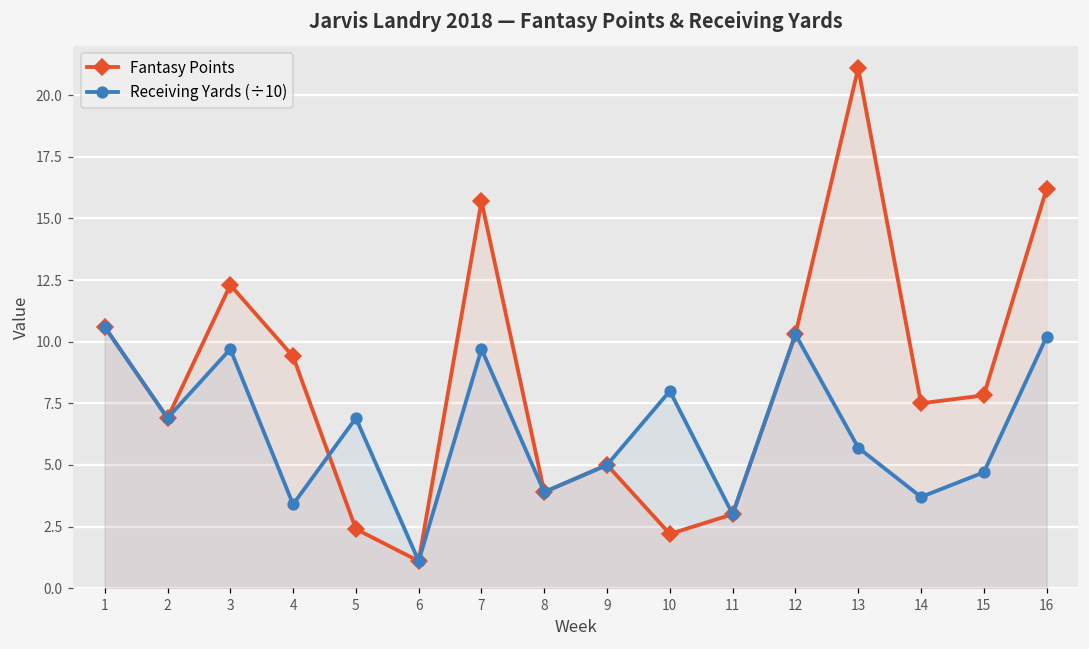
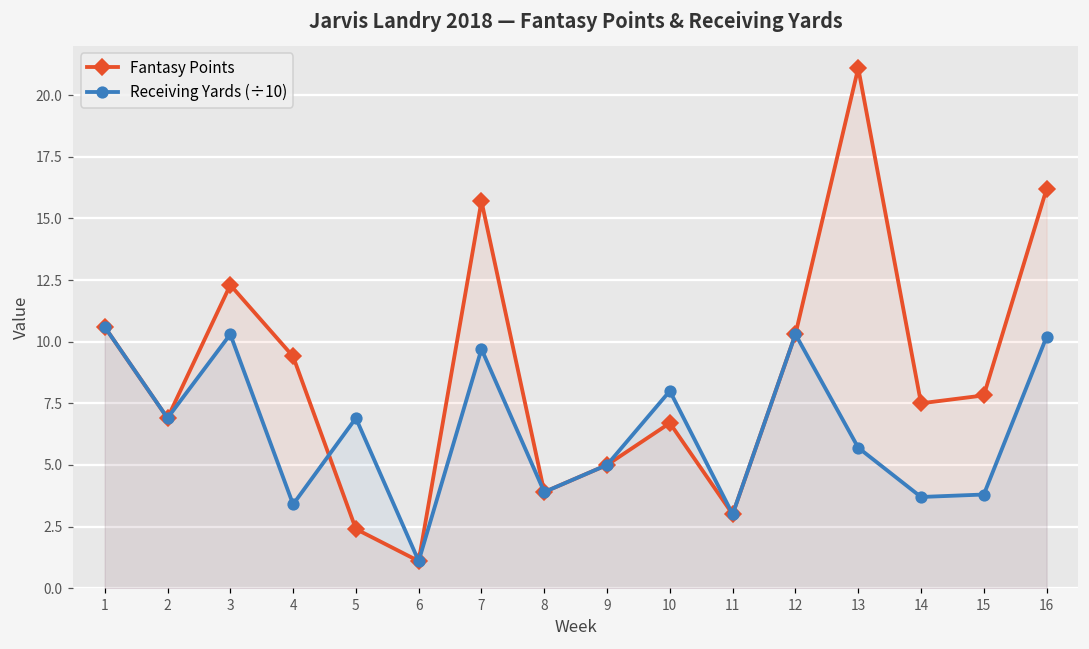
  {
    "Fantasy Points": {
      "3": 12.3,
      "4": 9.4,
      "5": 2.4,
      "7": 15.7,
-     "10": 2.2,
+     "10": 6.7,
      "13": 21.1,
      "14": 7.5,
      "15": 7.8,
      "16": 16.2
    },
    "Receiving Yards (÷10)": {
-     "3": 9.7,
+     "3": 10.3,
      "4": 3.4,
      "5": 6.9,
      "7": 9.7,
      "10": 8.0,
      "13": 5.7,
      "14": 3.7,
-     "15": 4.7,
+     "15": 3.8,
      "16": 10.2
    }
  }
